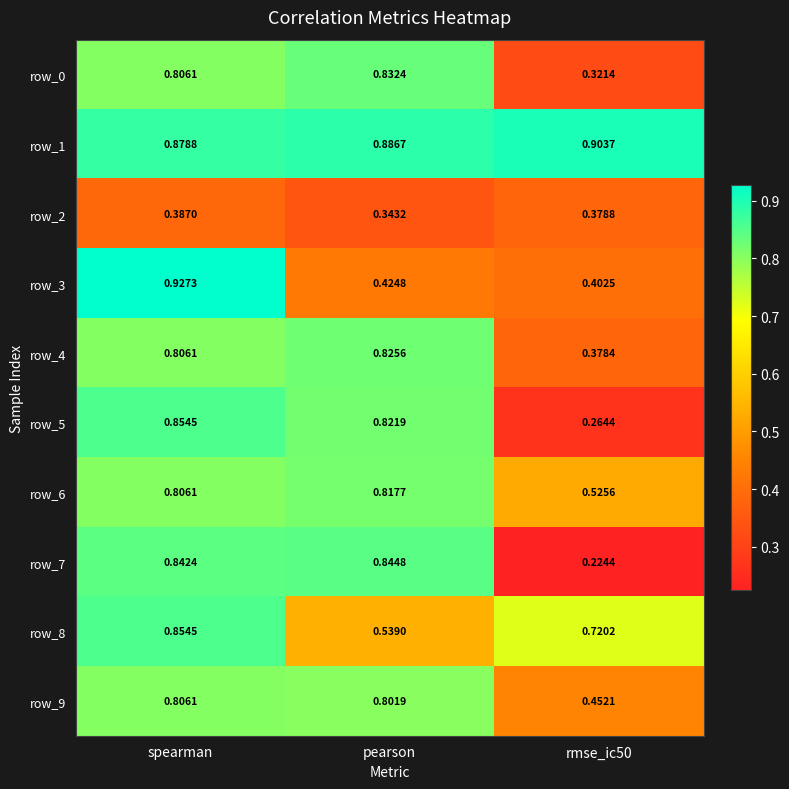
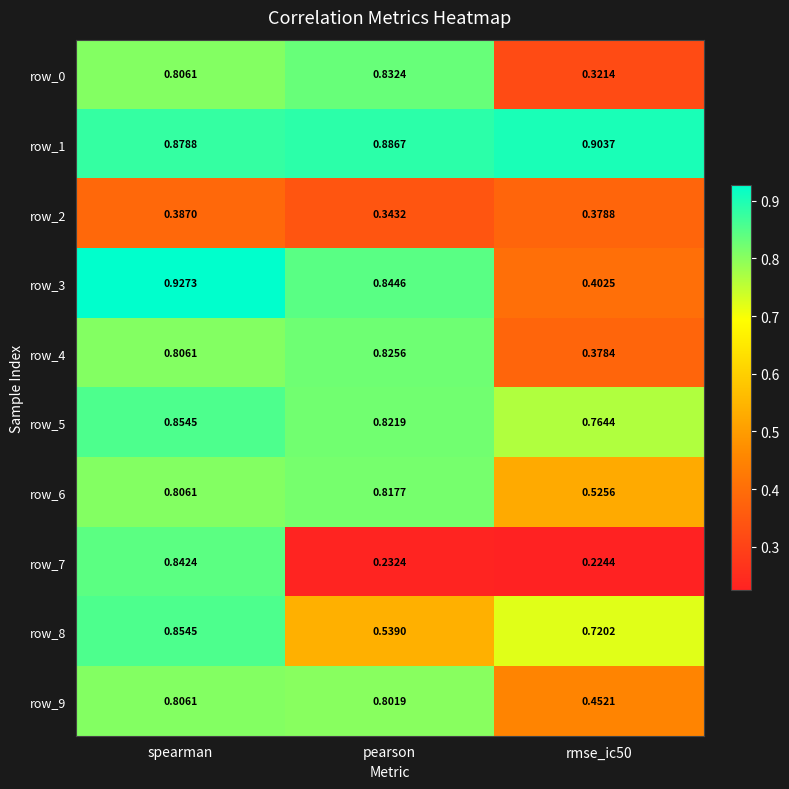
  {
    "row_0": {
      "spearman": 0.8061,
      "pearson": 0.8324,
      "rmse_ic50": 0.3214
    },
    "row_1": {
      "spearman": 0.8788,
      "pearson": 0.8867,
      "rmse_ic50": 0.9037
    },
    "row_2": {
      "spearman": 0.3870,
      "pearson": 0.3432,
      "rmse_ic50": 0.3788
    },
    "row_3": {
      "spearman": 0.9273,
-     "pearson": 0.4248,
+     "pearson": 0.8446,
      "rmse_ic50": 0.4025
    },
    "row_4": {
      "spearman": 0.8061,
      "pearson": 0.8256,
      "rmse_ic50": 0.3784
    },
    "row_5": {
      "spearman": 0.8545,
      "pearson": 0.8219,
-     "rmse_ic50": 0.2644
+     "rmse_ic50": 0.7644
    },
    "row_6": {
      "spearman": 0.8061,
      "pearson": 0.8177,
      "rmse_ic50": 0.5256
    },
    "row_7": {
      "spearman": 0.8424,
-     "pearson": 0.8448,
+     "pearson": 0.2324,
      "rmse_ic50": 0.2244
    },
    "row_8": {
      "spearman": 0.8545,
      "pearson": 0.5390,
      "rmse_ic50": 0.7202
    },
    "row_9": {
      "spearman": 0.8061,
      "pearson": 0.8019,
      "rmse_ic50": 0.4521
    }
  }
